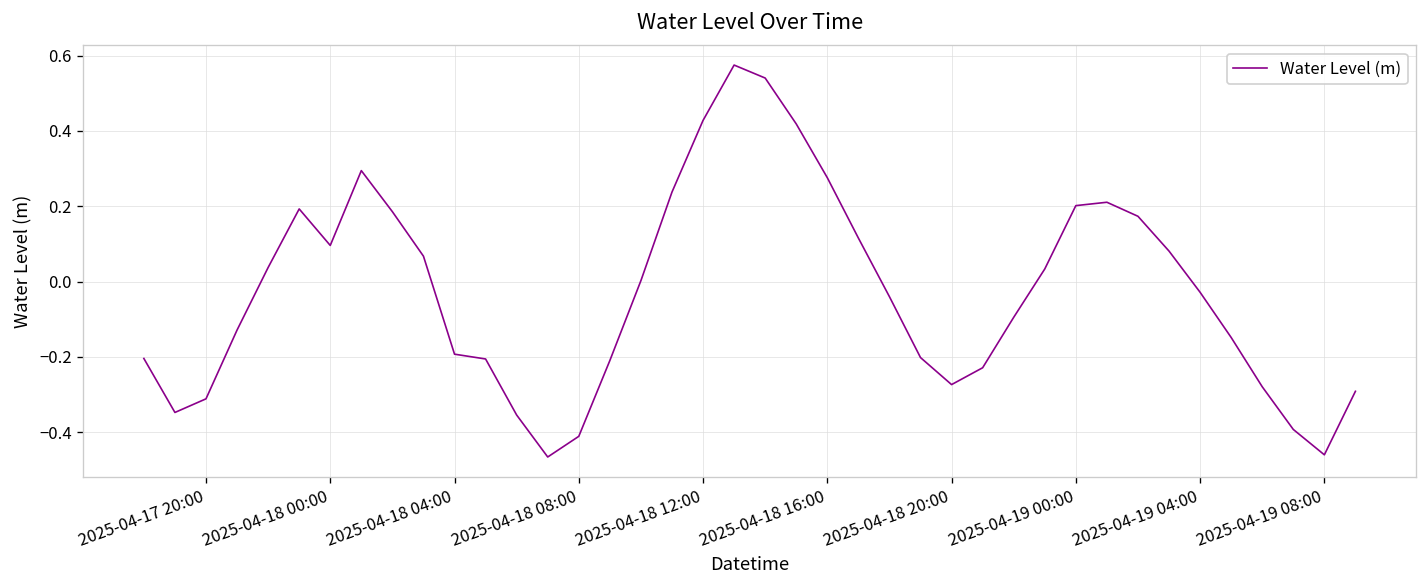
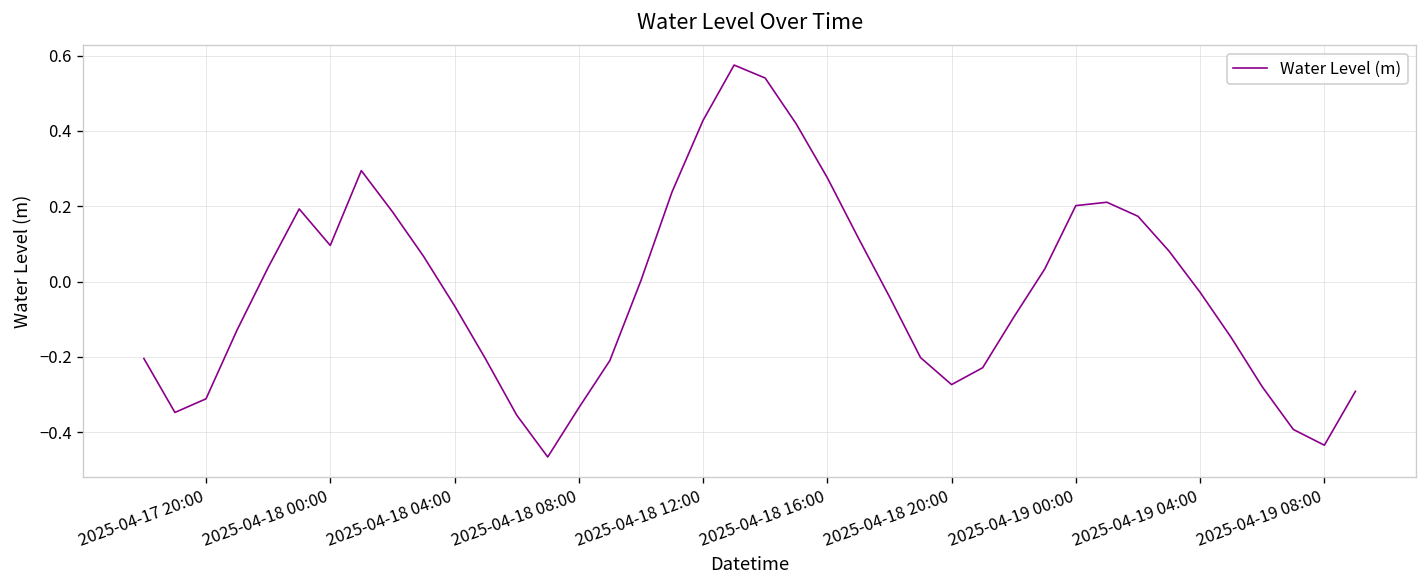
  {
    "2025-04-17 20:00": -0.31,
    "2025-04-18 00:00": 0.10,
-   "2025-04-18 04:00": -0.19,
-   "2025-04-18 08:00": -0.41,
+   "2025-04-18 04:00": -0.06,
+   "2025-04-18 08:00": -0.34,
    "2025-04-18 12:00": 0.43,
    "2025-04-18 16:00": 0.28,
    "2025-04-18 20:00": -0.27,
    "2025-04-19 00:00": 0.20,
    "2025-04-19 04:00": -0.03,
-   "2025-04-19 08:00": -0.46
+   "2025-04-19 08:00": -0.43
  }
